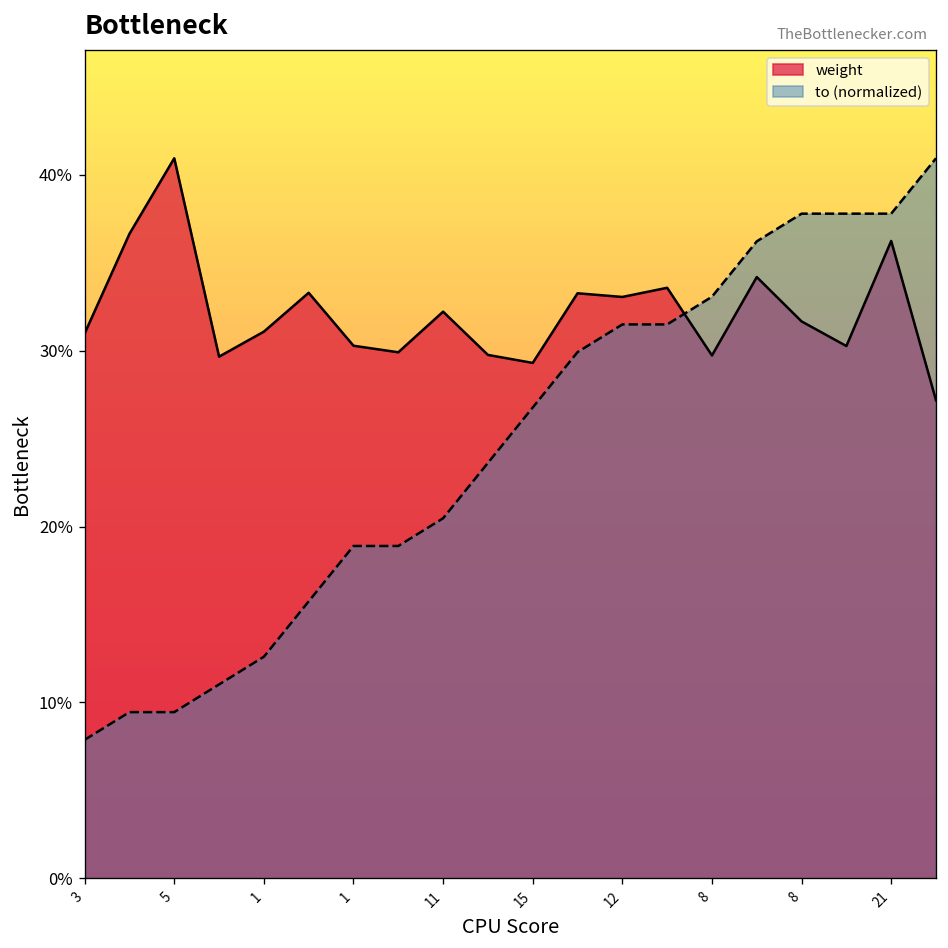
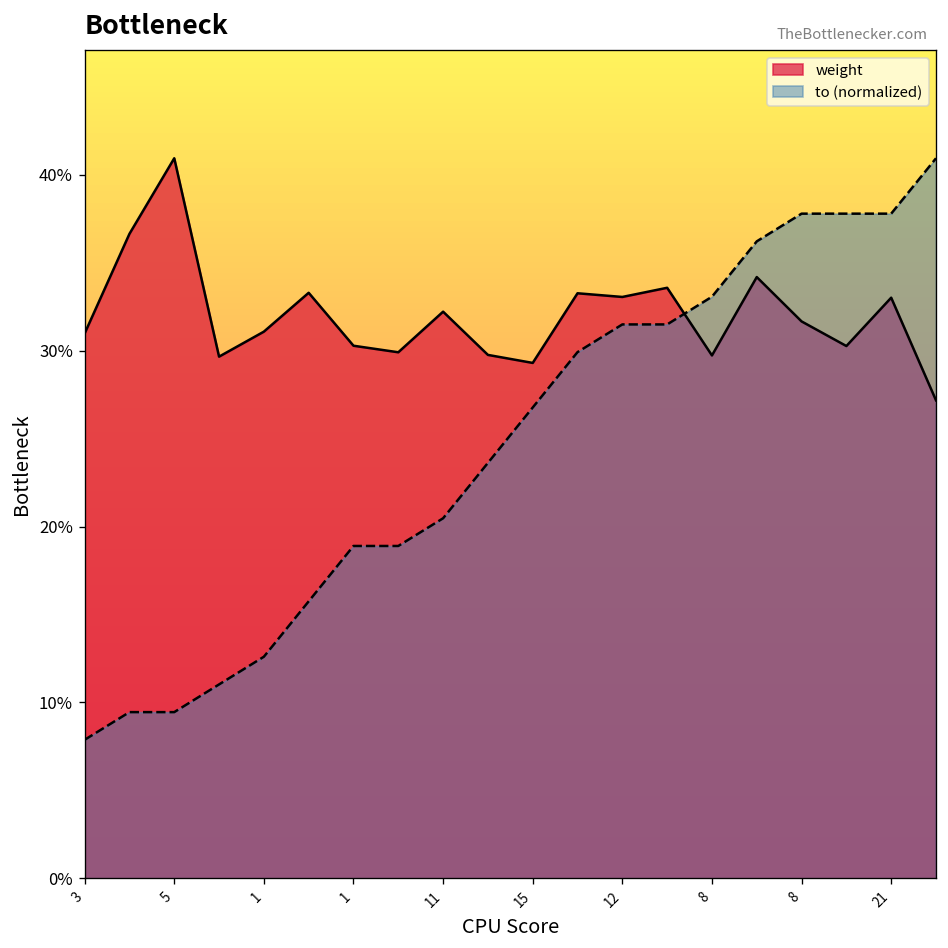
  {
    "weight": {
      "12": "33.1%",
-     "21": "36.2%"
+     "21": "33.0%"
    },
    "to (normalized)": {
      "12": "31.5%",
      "21": "37.8%"
    }
  }
